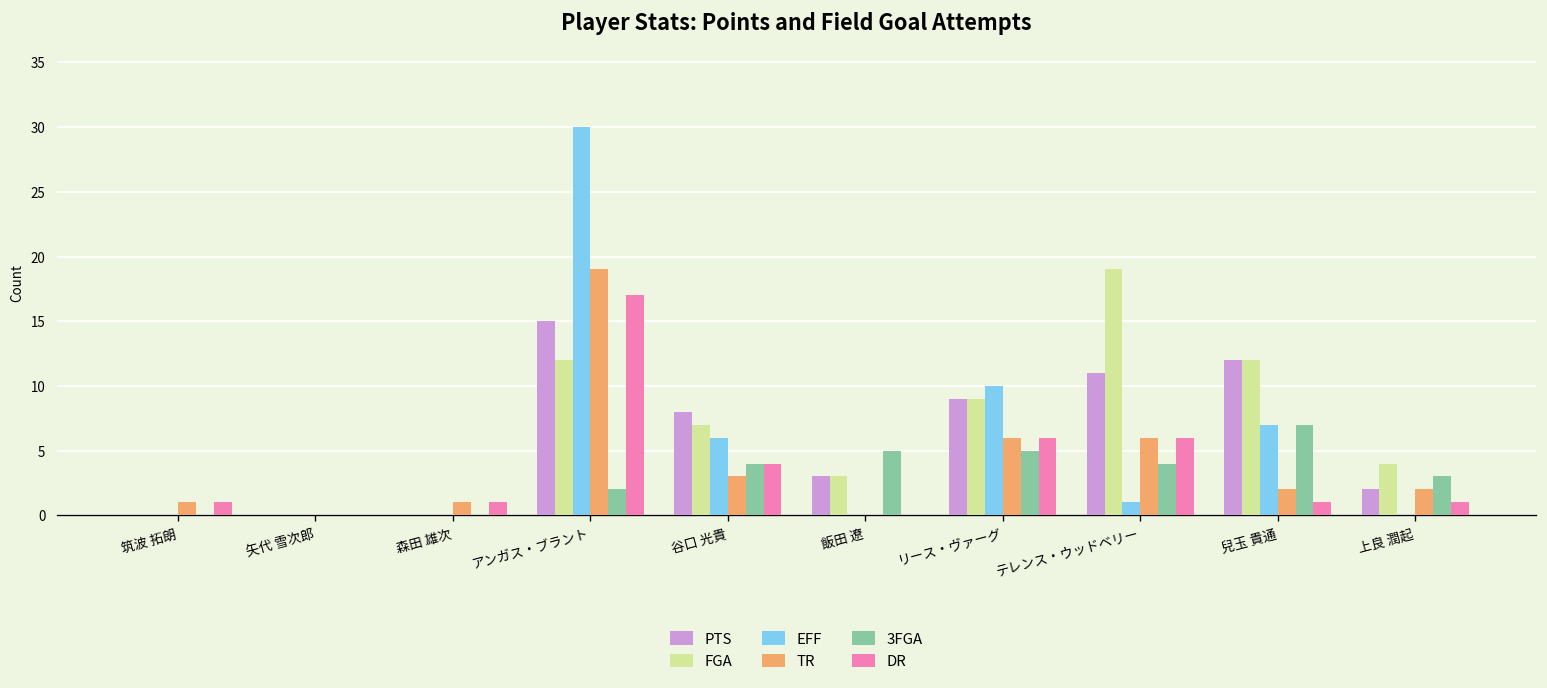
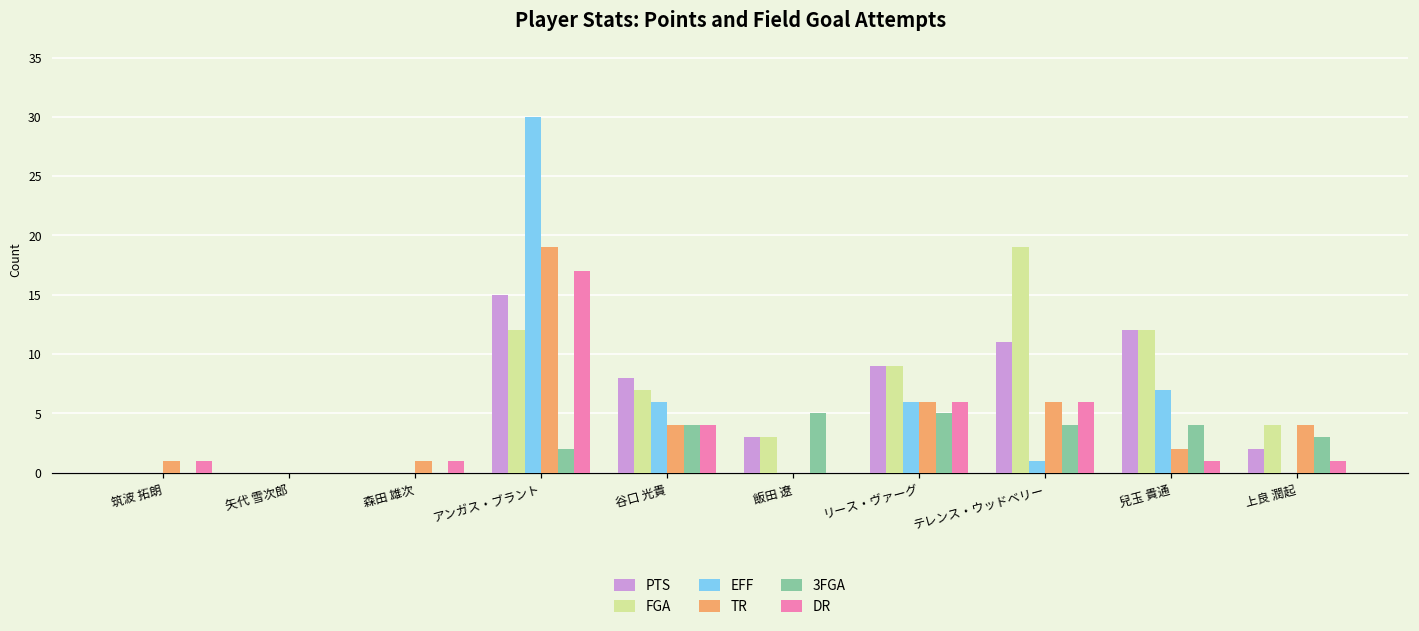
  {
    "PTS": {
      "筑波 拓朗": 0,
      "矢代 雪次郎": 0,
      "森田 雄次": 0,
      "アンガス・ブラント": 15,
      "谷口 光貴": 8,
      "飯田 遼": 3,
      "リース・ヴァーグ": 9,
      "テレンス・ウッドベリー": 11,
      "兒玉 貴通": 12,
      "上良 潤起": 2
    },
    "FGA": {
      "筑波 拓朗": 0,
      "矢代 雪次郎": 0,
      "森田 雄次": 0,
      "アンガス・ブラント": 12,
      "谷口 光貴": 7,
      "飯田 遼": 3,
      "リース・ヴァーグ": 9,
      "テレンス・ウッドベリー": 19,
      "兒玉 貴通": 12,
      "上良 潤起": 4
    },
    "EFF": {
      "筑波 拓朗": 0,
      "矢代 雪次郎": 0,
      "森田 雄次": 0,
      "アンガス・ブラント": 30,
      "谷口 光貴": 6,
-     "リース・ヴァーグ": 10,
+     "リース・ヴァーグ": 6,
      "テレンス・ウッドベリー": 1,
      "兒玉 貴通": 7,
      "上良 潤起": 0
    },
    "TR": {
      "筑波 拓朗": 1,
      "矢代 雪次郎": 0,
      "森田 雄次": 1,
      "アンガス・ブラント": 19,
-     "谷口 光貴": 3,
+     "谷口 光貴": 4,
      "飯田 遼": 0,
      "リース・ヴァーグ": 6,
      "テレンス・ウッドベリー": 6,
      "兒玉 貴通": 2,
-     "上良 潤起": 2
+     "上良 潤起": 4
    },
    "3FGA": {
      "筑波 拓朗": 0,
      "矢代 雪次郎": 0,
      "森田 雄次": 0,
      "アンガス・ブラント": 2,
      "谷口 光貴": 4,
      "飯田 遼": 5,
      "リース・ヴァーグ": 5,
      "テレンス・ウッドベリー": 4,
-     "兒玉 貴通": 7,
+     "兒玉 貴通": 4,
      "上良 潤起": 3
    },
    "DR": {
      "筑波 拓朗": 1,
      "矢代 雪次郎": 0,
      "森田 雄次": 1,
      "アンガス・ブラント": 17,
      "谷口 光貴": 4,
      "飯田 遼": 0,
      "リース・ヴァーグ": 6,
      "テレンス・ウッドベリー": 6,
      "兒玉 貴通": 1,
      "上良 潤起": 1
    }
  }
